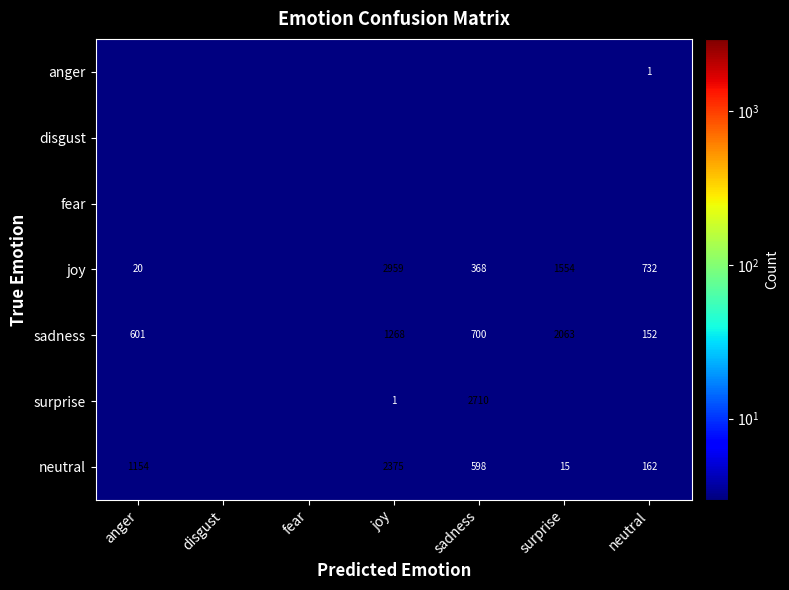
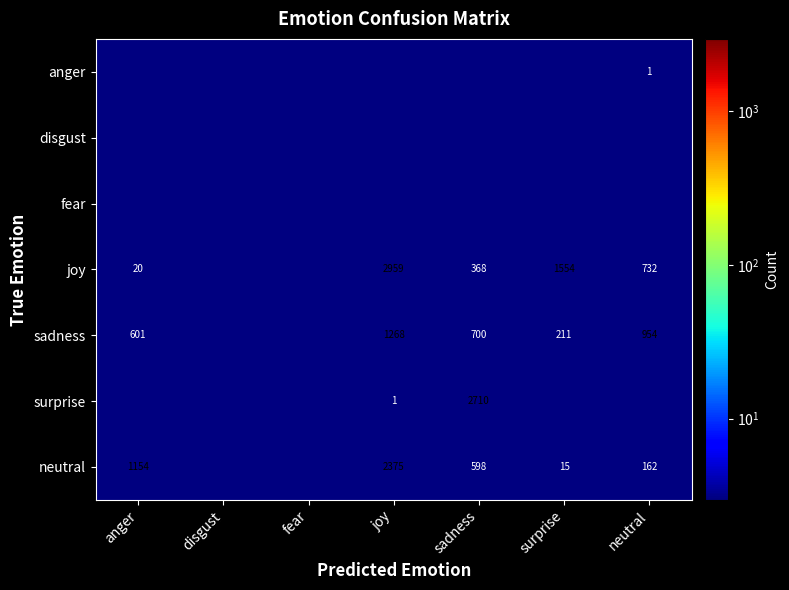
  {
    "anger": {
      "neutral": 1
    },
    "joy": {
      "anger": 20,
      "joy": 2959,
      "sadness": 368,
      "surprise": 1554,
      "neutral": 732
    },
    "sadness": {
      "anger": 601,
      "joy": 1268,
      "sadness": 700,
-     "surprise": 2063,
-     "neutral": 152
+     "surprise": 211,
+     "neutral": 954
    },
    "surprise": {
      "joy": 1,
      "sadness": 2710
    },
    "neutral": {
      "anger": 1154,
      "joy": 2375,
      "sadness": 598,
      "surprise": 15,
      "neutral": 162
    }
  }
